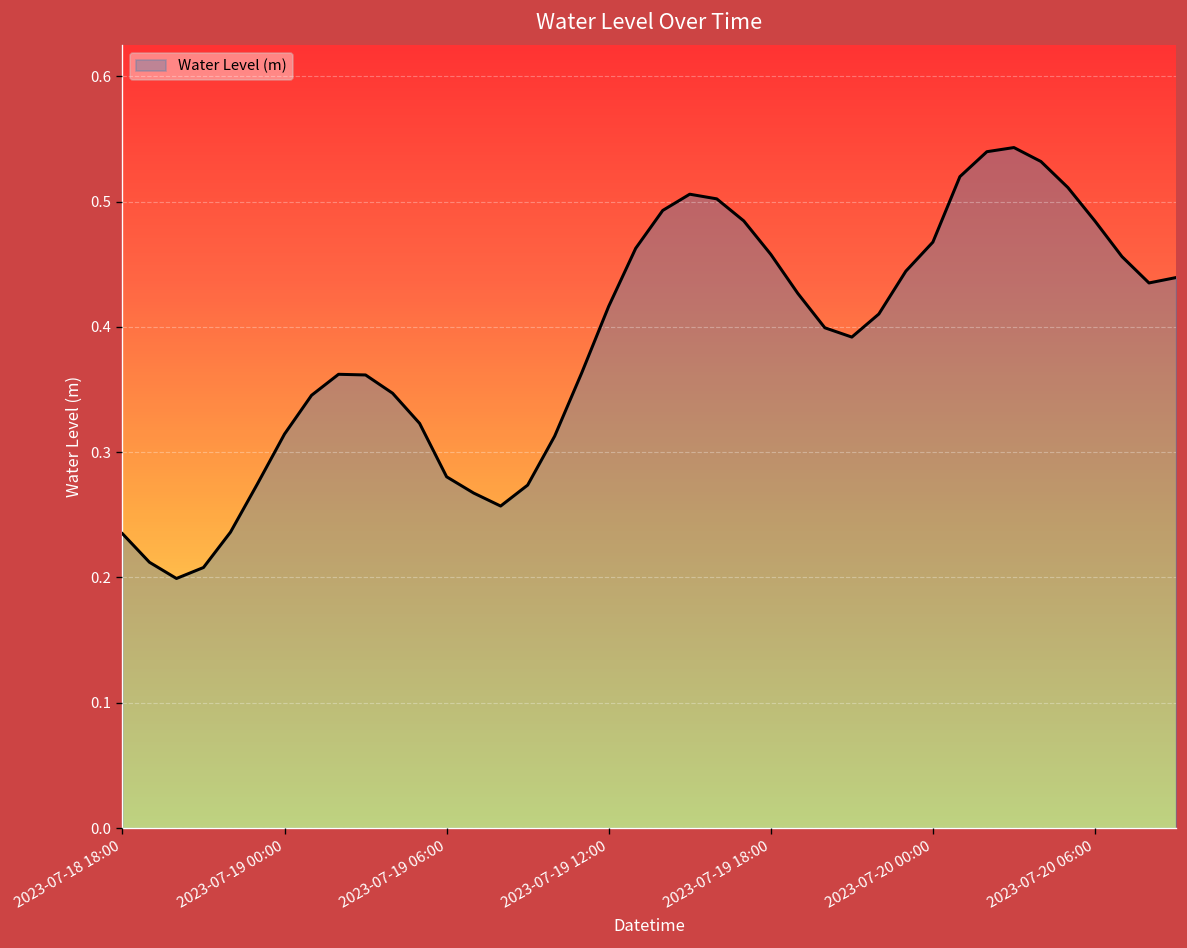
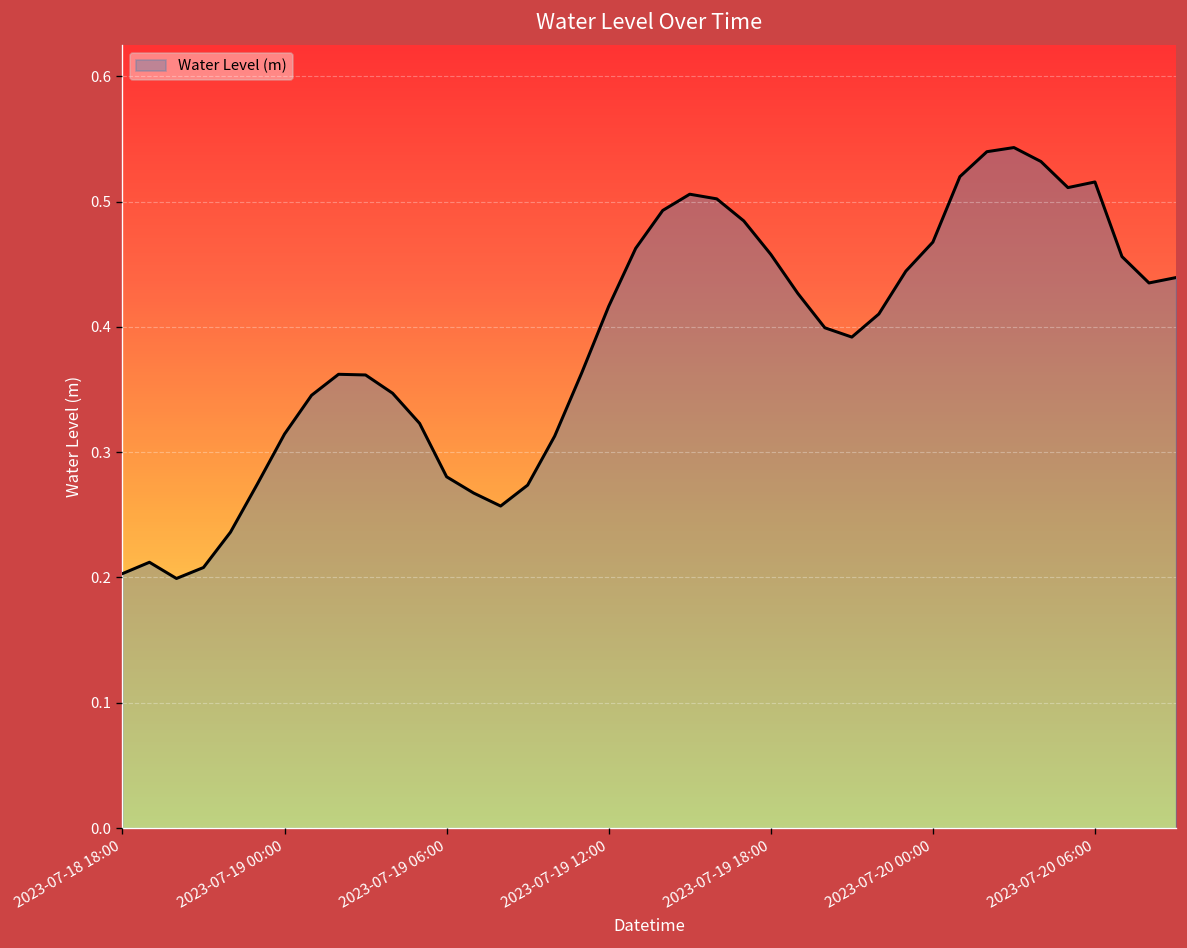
  {
-   "2023-07-18 18:00": 0.235,
+   "2023-07-18 18:00": 0.203,
    "2023-07-19 00:00": 0.314,
    "2023-07-19 06:00": 0.280,
    "2023-07-19 12:00": 0.416,
    "2023-07-19 18:00": 0.458,
    "2023-07-20 00:00": 0.468,
-   "2023-07-20 06:00": 0.484
+   "2023-07-20 06:00": 0.516
  }
